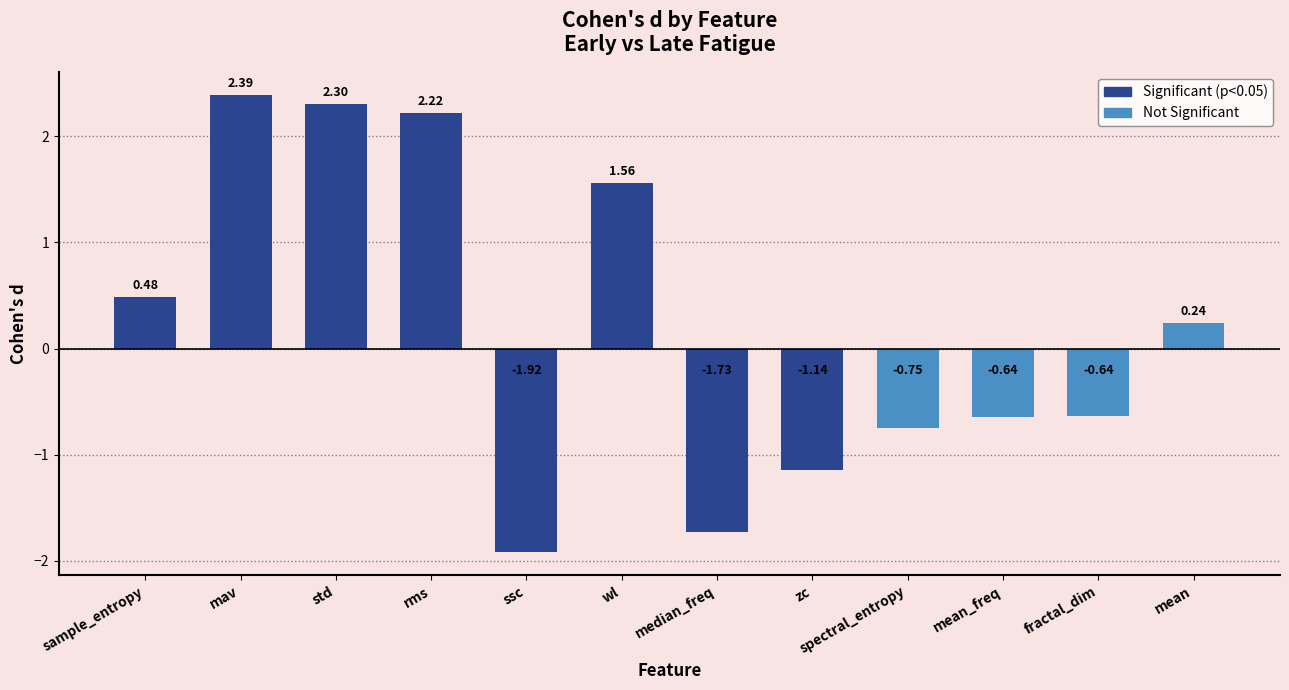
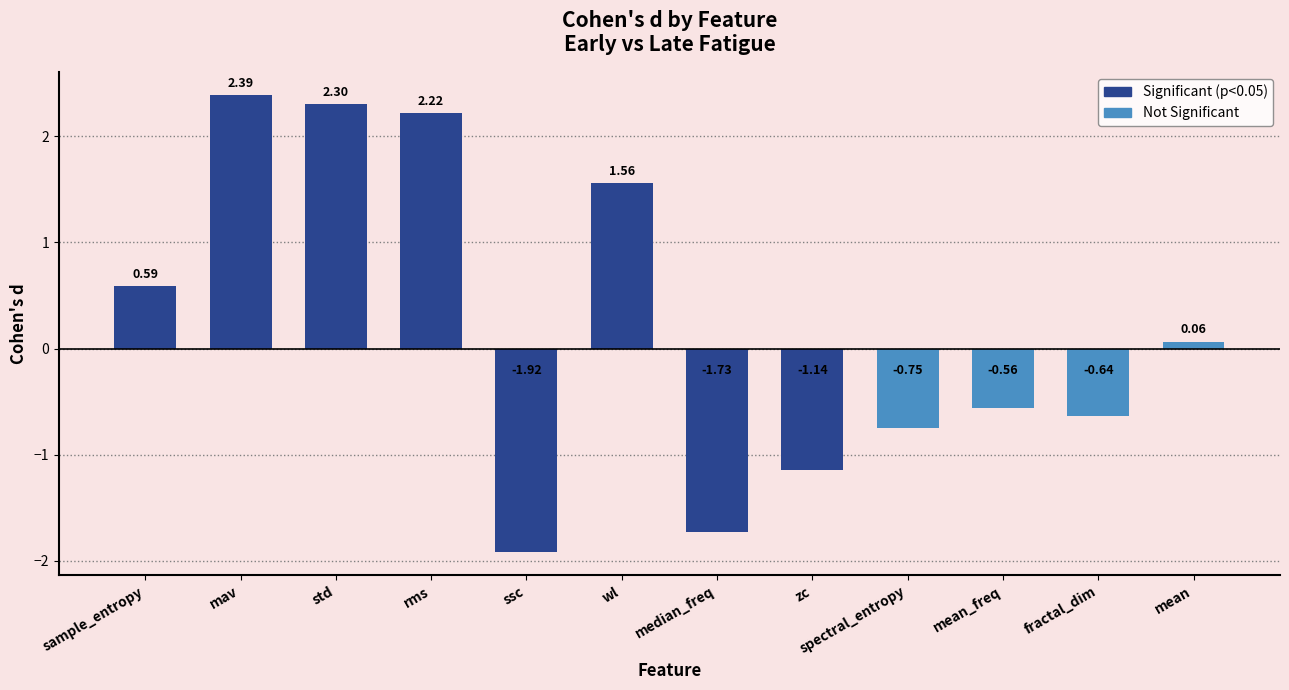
  {
-   "sample_entropy": 0.48,
+   "sample_entropy": 0.59,
    "mav": 2.39,
    "std": 2.30,
    "rms": 2.22,
    "ssc": -1.92,
    "wl": 1.56,
    "median_freq": -1.73,
    "zc": -1.14,
    "spectral_entropy": -0.75,
-   "mean_freq": -0.64,
+   "mean_freq": -0.56,
    "fractal_dim": -0.64,
-   "mean": 0.24
+   "mean": 0.06
  }
